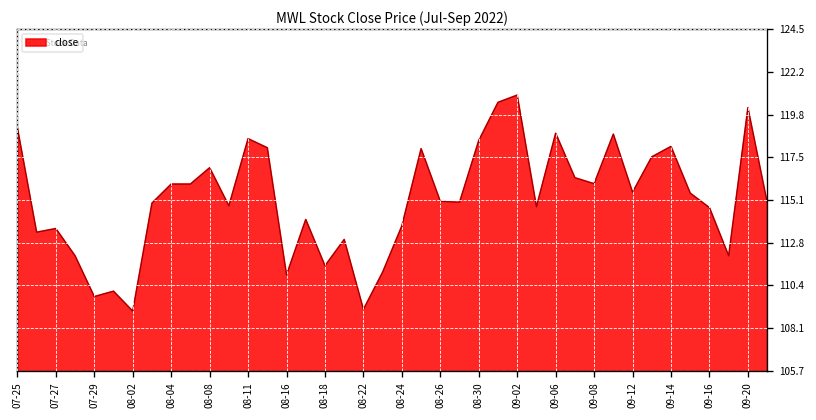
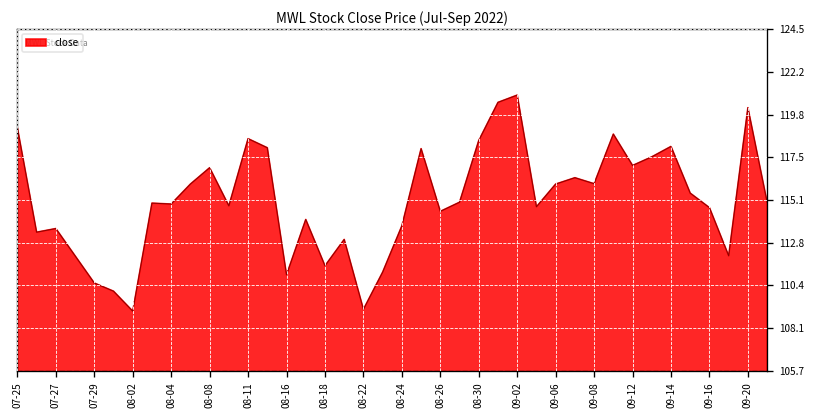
  {
    "07-25": 119.1,
    "07-27": 113.6,
-   "07-29": 109.8,
+   "07-29": 110.6,
    "08-02": 109.0,
-   "08-04": 116.0,
+   "08-04": 114.9,
    "08-08": 116.9,
    "08-11": 118.5,
    "08-16": 111.0,
    "08-18": 111.5,
    "08-22": 109.1,
    "08-24": 113.7,
-   "08-26": 115.1,
+   "08-26": 114.5,
    "08-30": 118.4,
    "09-02": 120.9,
-   "09-06": 118.8,
+   "09-06": 116.0,
    "09-08": 116.0,
-   "09-12": 115.6,
+   "09-12": 117.0,
    "09-14": 118.1,
    "09-16": 114.7,
    "09-20": 120.2
  }
